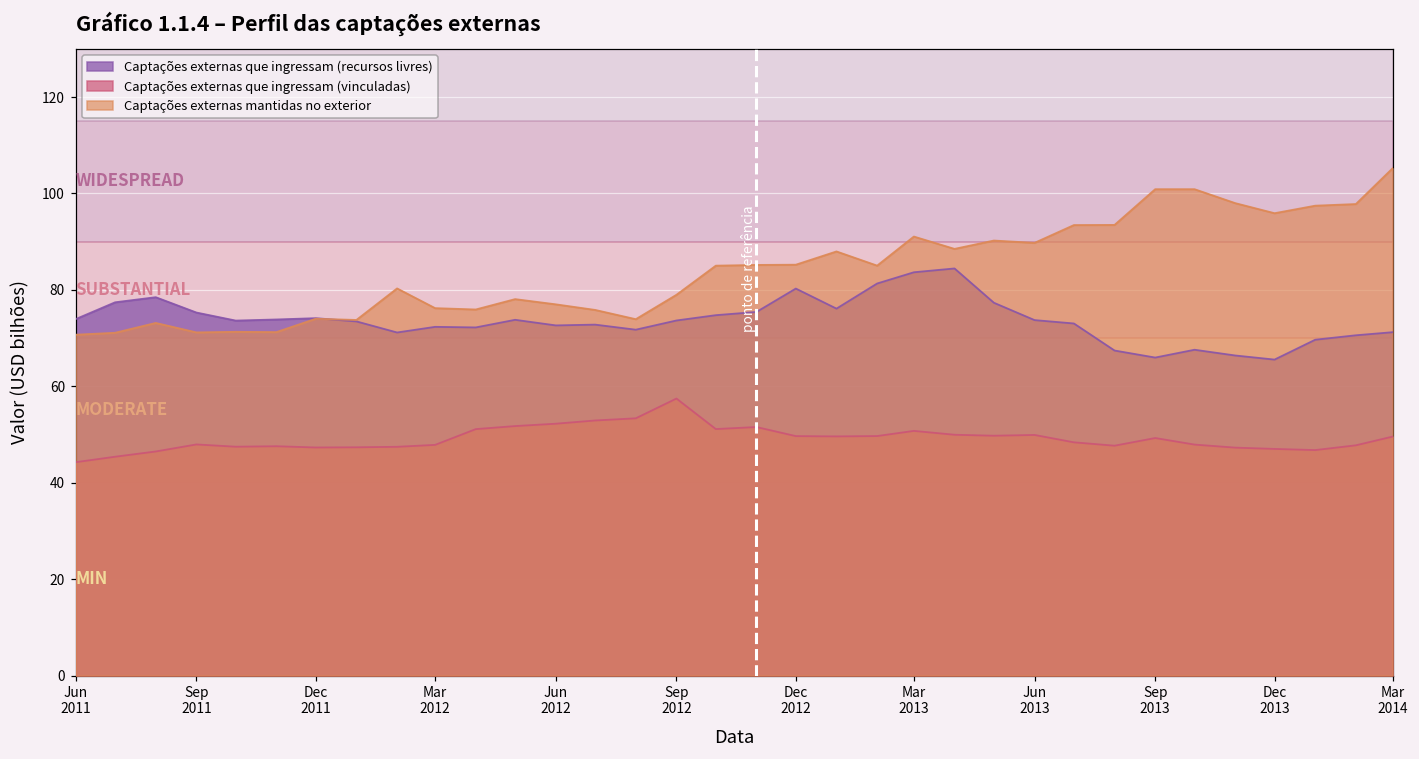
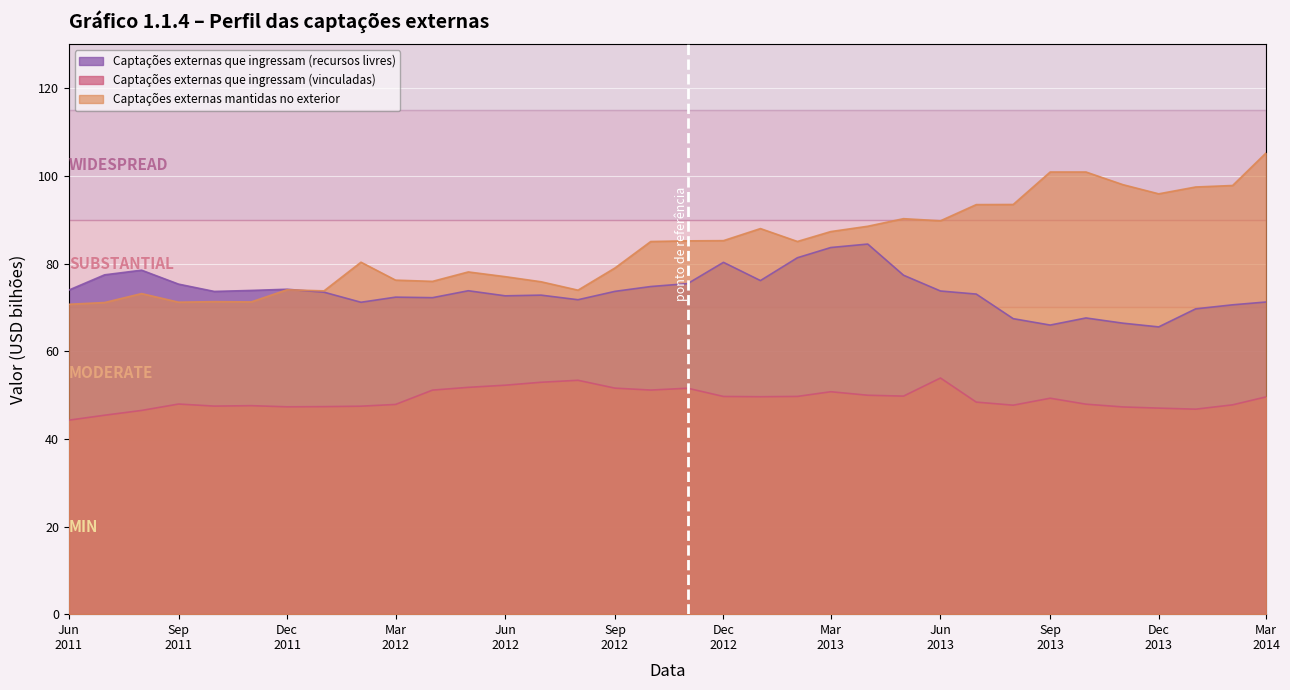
  {
    "Captações externas que ingressam (recursos livres)": {
      "Jun 2011": 74,
      "Sep 2011": 75,
      "Mar 2012": 72,
      "Jun 2012": 73,
      "Sep 2012": 74,
      "Dec 2012": 80,
      "Mar 2013": 84,
      "Jun 2013": 74,
      "Sep 2013": 66,
      "Dec 2013": 66,
      "Mar 2014": 71
    },
    "Captações externas que ingressam (vinculadas)": {
      "Jun 2011": 44,
      "Sep 2011": 48,
      "Dec 2011": 47,
      "Mar 2012": 48,
      "Jun 2012": 52,
-     "Sep 2012": 57,
+     "Sep 2012": 52,
      "Dec 2012": 50,
      "Mar 2013": 51,
-     "Jun 2013": 50,
+     "Jun 2013": 54,
      "Sep 2013": 49,
      "Dec 2013": 47,
      "Mar 2014": 50
    },
    "Captações externas mantidas no exterior": {
      "Jun 2011": 71,
      "Sep 2011": 71,
      "Mar 2012": 76,
      "Jun 2012": 77,
      "Sep 2012": 79,
      "Dec 2012": 85,
-     "Mar 2013": 91,
+     "Mar 2013": 87,
      "Jun 2013": 90,
      "Sep 2013": 101,
      "Dec 2013": 96,
      "Mar 2014": 105
    }
  }
